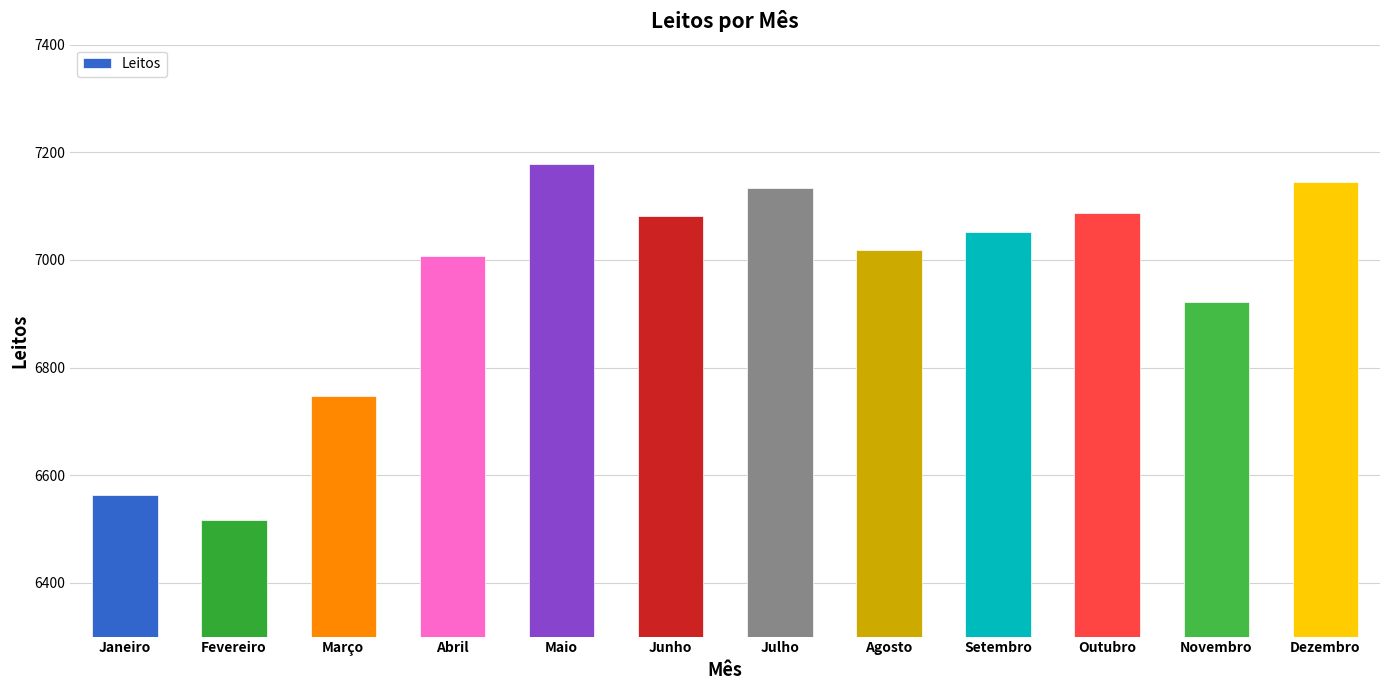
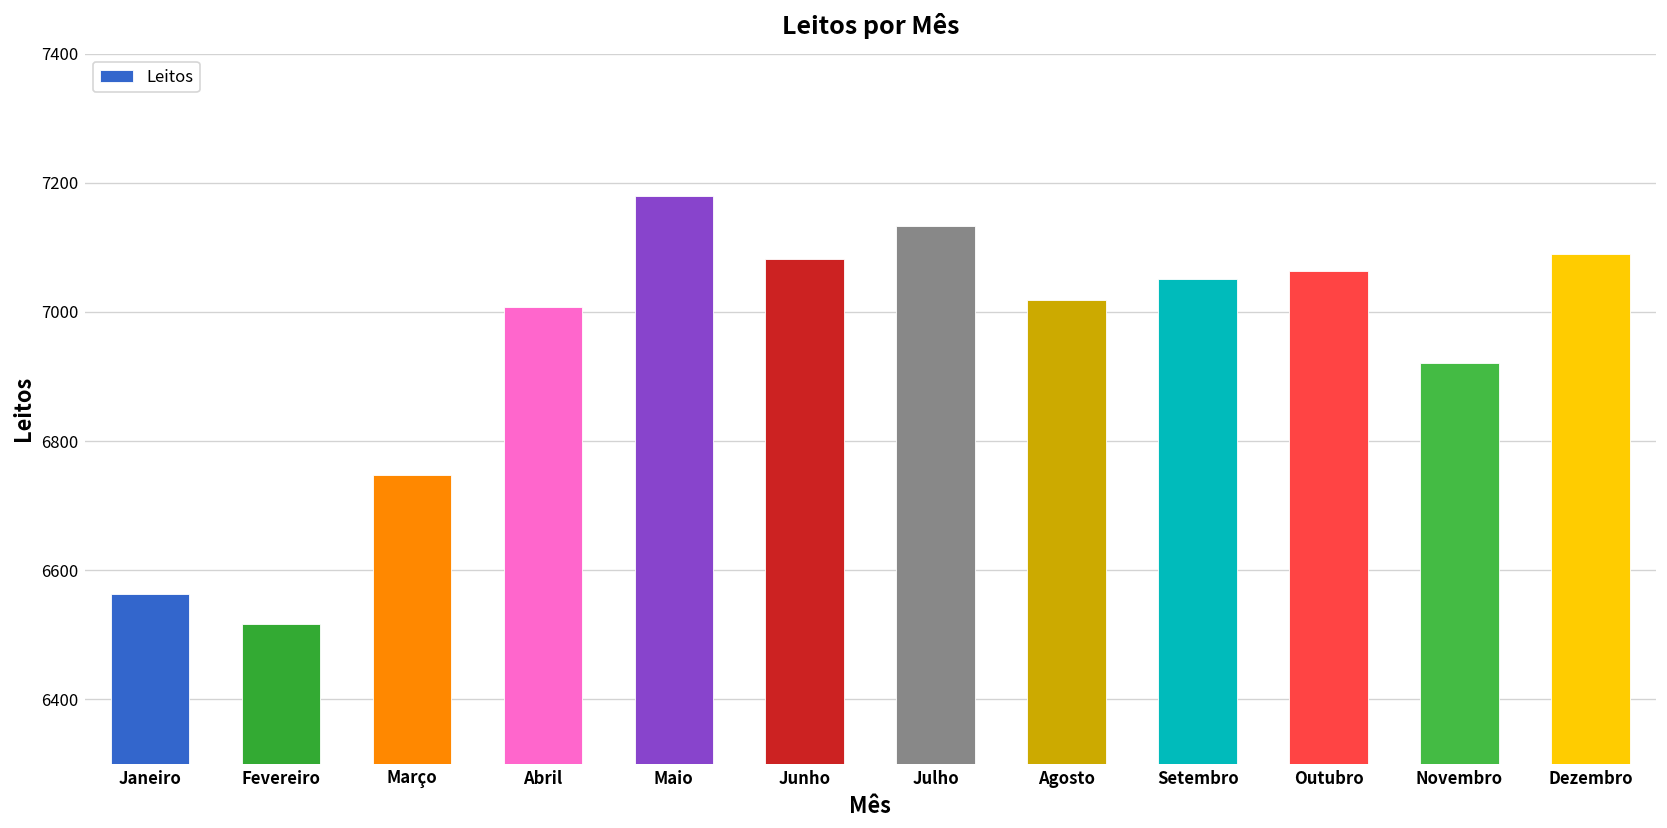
  {
    "Janeiro": 6560,
    "Fevereiro": 6520,
    "Março": 6750,
    "Abril": 7010,
    "Maio": 7180,
    "Junho": 7080,
    "Julho": 7130,
    "Agosto": 7020,
    "Setembro": 7050,
-   "Outubro": 7090,
+   "Outubro": 7060,
    "Novembro": 6920,
-   "Dezembro": 7140
+   "Dezembro": 7090
  }
